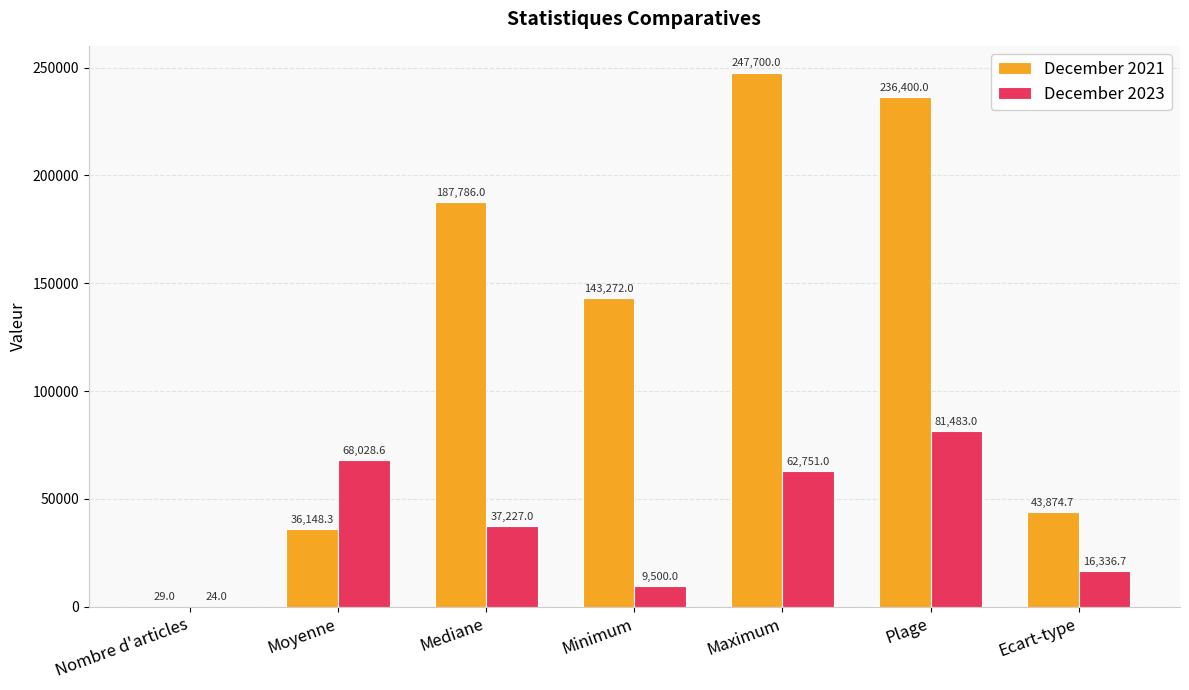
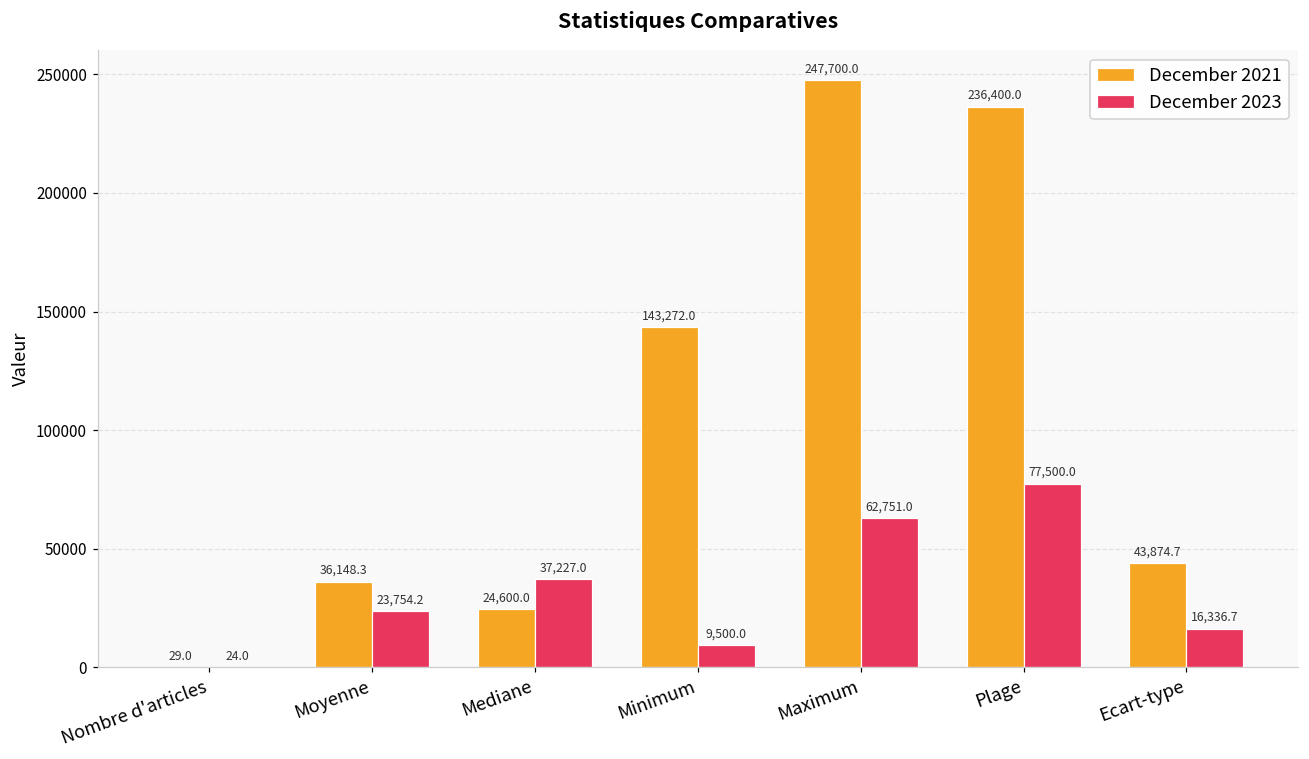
  {
    "December 2021": {
      "Nombre d'articles": "29.0",
      "Moyenne": "36,148.3",
-     "Mediane": "187,786.0",
+     "Mediane": "24,600.0",
      "Minimum": "143,272.0",
      "Maximum": "247,700.0",
      "Plage": "236,400.0",
      "Ecart-type": "43,874.7"
    },
    "December 2023": {
      "Nombre d'articles": "24.0",
-     "Moyenne": "68,028.6",
+     "Moyenne": "23,754.2",
      "Mediane": "37,227.0",
      "Minimum": "9,500.0",
      "Maximum": "62,751.0",
-     "Plage": "81,483.0",
+     "Plage": "77,500.0",
      "Ecart-type": "16,336.7"
    }
  }
